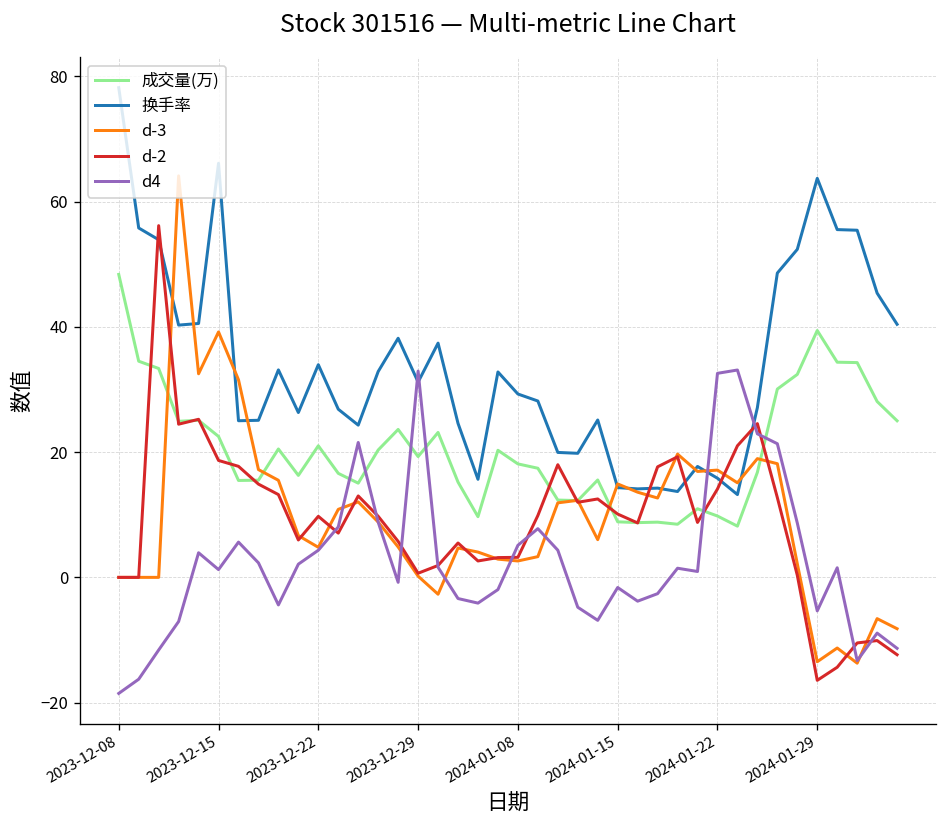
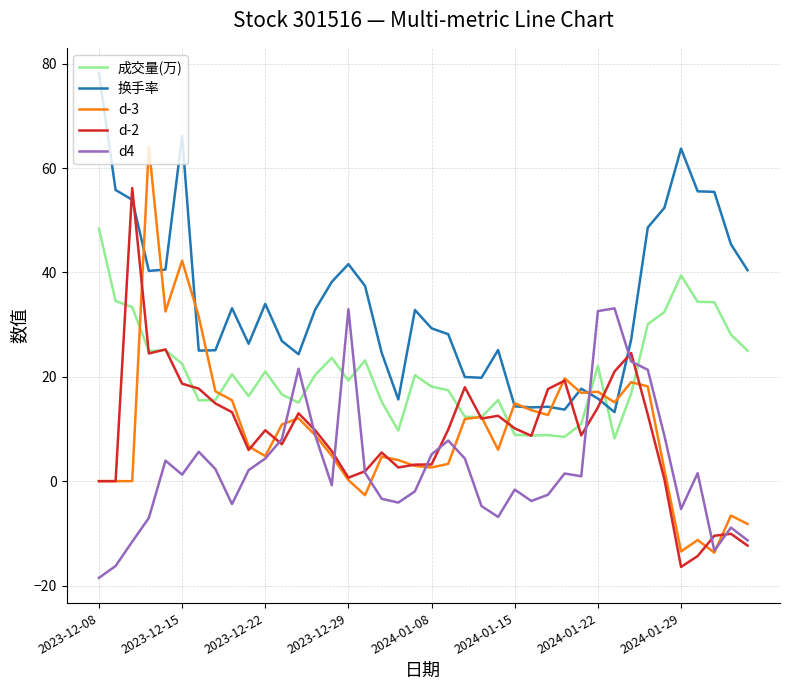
  {
    "成交量(万)": {
      "2023-12-08": 48,
      "2023-12-15": 23,
      "2023-12-22": 21,
      "2023-12-29": 19,
      "2024-01-08": 18,
      "2024-01-15": 9,
-     "2024-01-22": 10,
+     "2024-01-22": 22,
      "2024-01-29": 39
    },
    "换手率": {
      "2023-12-22": 34,
-     "2023-12-29": 31,
+     "2023-12-29": 42,
      "2024-01-08": 29,
      "2024-01-15": 14,
      "2024-01-22": 16,
      "2024-01-29": 64
    },
    "d-3": {
-     "2023-12-15": 39,
+     "2023-12-15": 42,
      "2024-01-08": 3,
      "2024-01-15": 15,
      "2024-01-22": 17,
      "2024-01-29": -13
    },
    "d-2": {
      "2023-12-15": 19,
      "2023-12-22": 10,
      "2024-01-08": 3,
      "2024-01-15": 10,
      "2024-01-22": 14,
      "2024-01-29": -16
    },
    "d4": {
      "2023-12-08": -19,
      "2023-12-15": 1,
      "2023-12-29": 33,
      "2024-01-08": 5,
      "2024-01-15": -2,
      "2024-01-22": 33,
      "2024-01-29": -5
    }
  }
